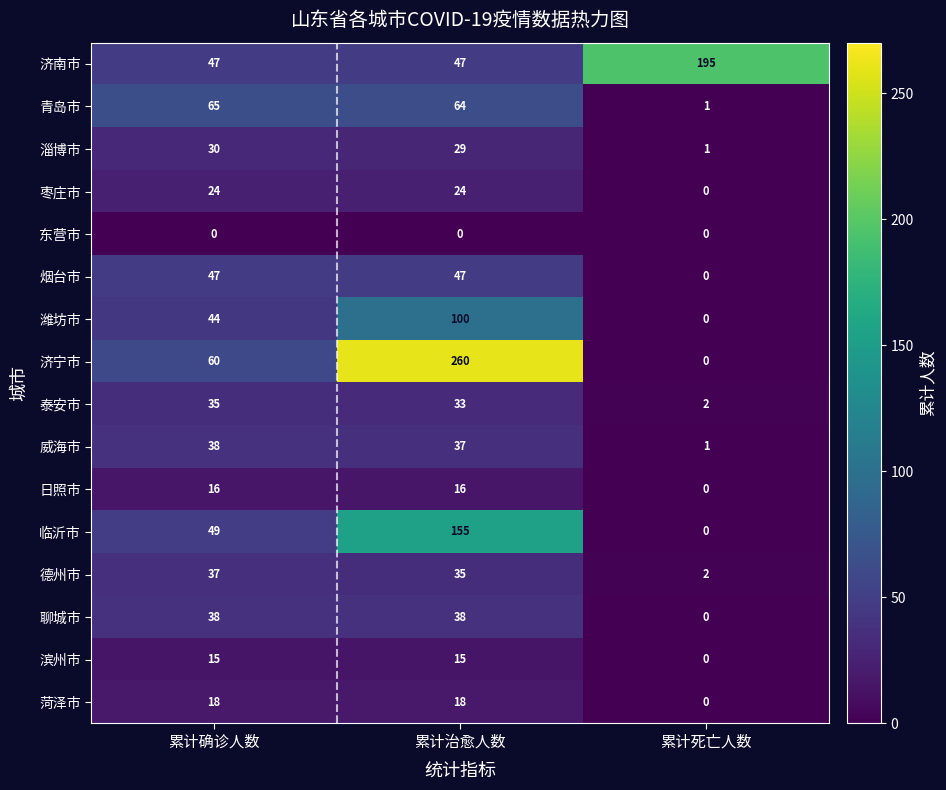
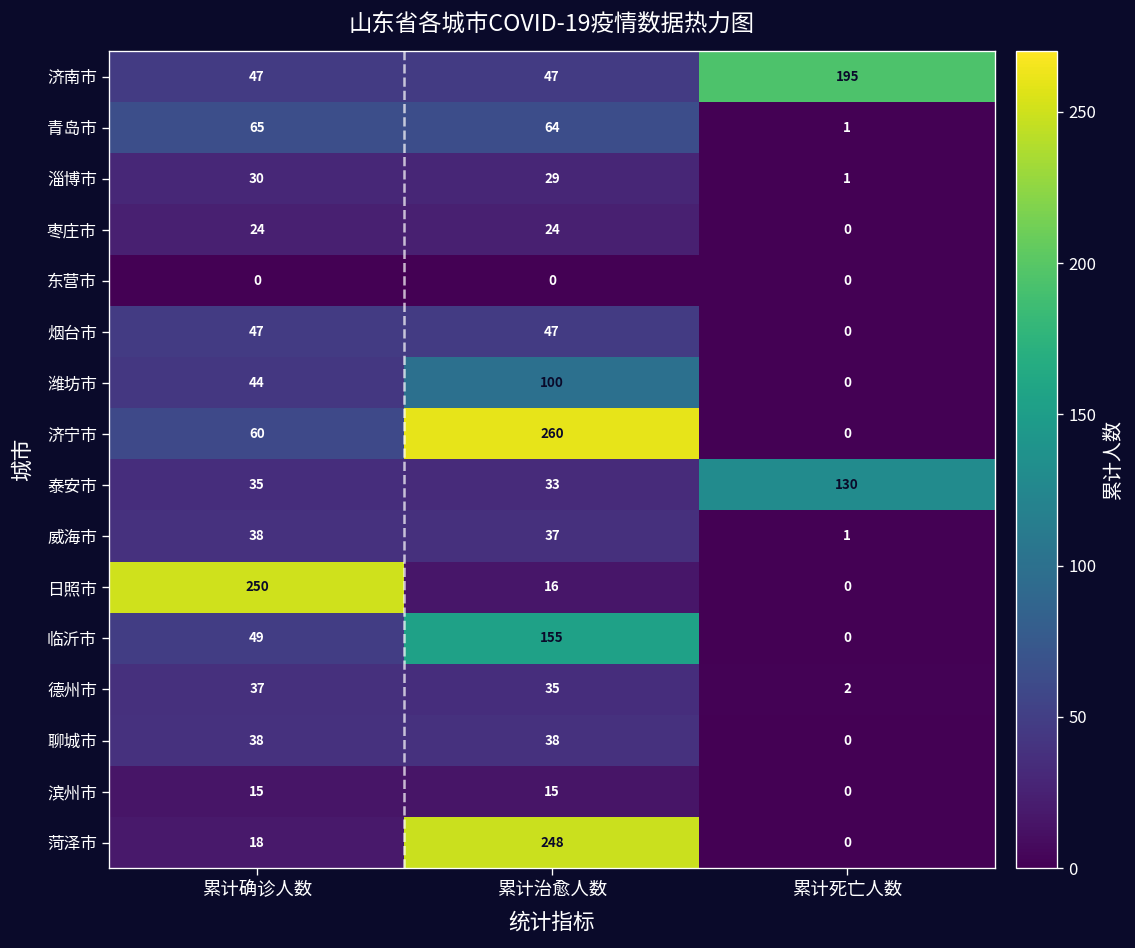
  {
    "济南市": {
      "累计确诊人数": 47,
      "累计治愈人数": 47,
      "累计死亡人数": 195
    },
    "青岛市": {
      "累计确诊人数": 65,
      "累计治愈人数": 64,
      "累计死亡人数": 1
    },
    "淄博市": {
      "累计确诊人数": 30,
      "累计治愈人数": 29,
      "累计死亡人数": 1
    },
    "枣庄市": {
      "累计确诊人数": 24,
      "累计治愈人数": 24,
      "累计死亡人数": 0
    },
    "东营市": {
      "累计确诊人数": 0,
      "累计治愈人数": 0,
      "累计死亡人数": 0
    },
    "烟台市": {
      "累计确诊人数": 47,
      "累计治愈人数": 47,
      "累计死亡人数": 0
    },
    "潍坊市": {
      "累计确诊人数": 44,
      "累计治愈人数": 100,
      "累计死亡人数": 0
    },
    "济宁市": {
      "累计确诊人数": 60,
      "累计治愈人数": 260,
      "累计死亡人数": 0
    },
    "泰安市": {
      "累计确诊人数": 35,
      "累计治愈人数": 33,
-     "累计死亡人数": 2
+     "累计死亡人数": 130
    },
    "威海市": {
      "累计确诊人数": 38,
      "累计治愈人数": 37,
      "累计死亡人数": 1
    },
    "日照市": {
-     "累计确诊人数": 16,
+     "累计确诊人数": 250,
      "累计治愈人数": 16,
      "累计死亡人数": 0
    },
    "临沂市": {
      "累计确诊人数": 49,
      "累计治愈人数": 155,
      "累计死亡人数": 0
    },
    "德州市": {
      "累计确诊人数": 37,
      "累计治愈人数": 35,
      "累计死亡人数": 2
    },
    "聊城市": {
      "累计确诊人数": 38,
      "累计治愈人数": 38,
      "累计死亡人数": 0
    },
    "滨州市": {
      "累计确诊人数": 15,
      "累计治愈人数": 15,
      "累计死亡人数": 0
    },
    "菏泽市": {
      "累计确诊人数": 18,
-     "累计治愈人数": 18,
+     "累计治愈人数": 248,
      "累计死亡人数": 0
    }
  }
